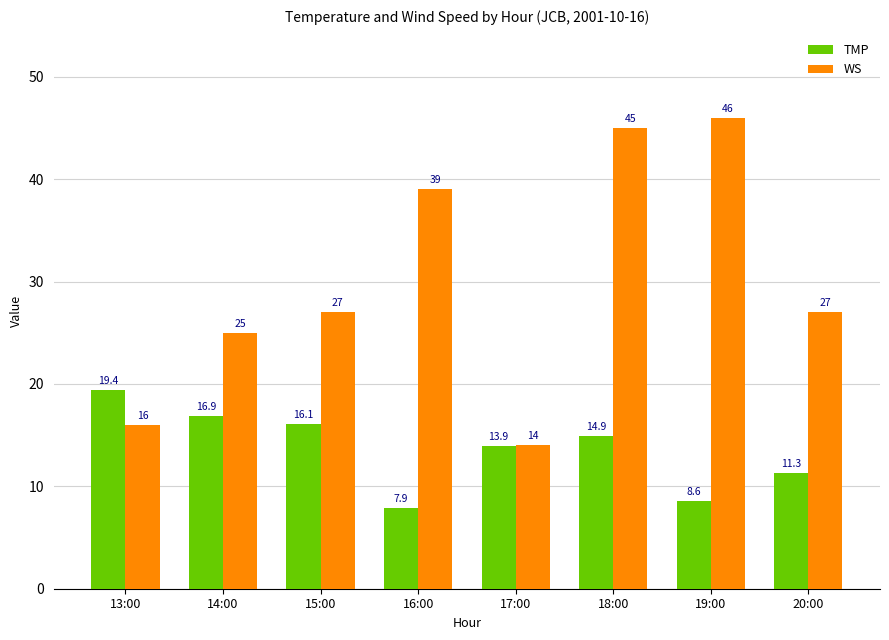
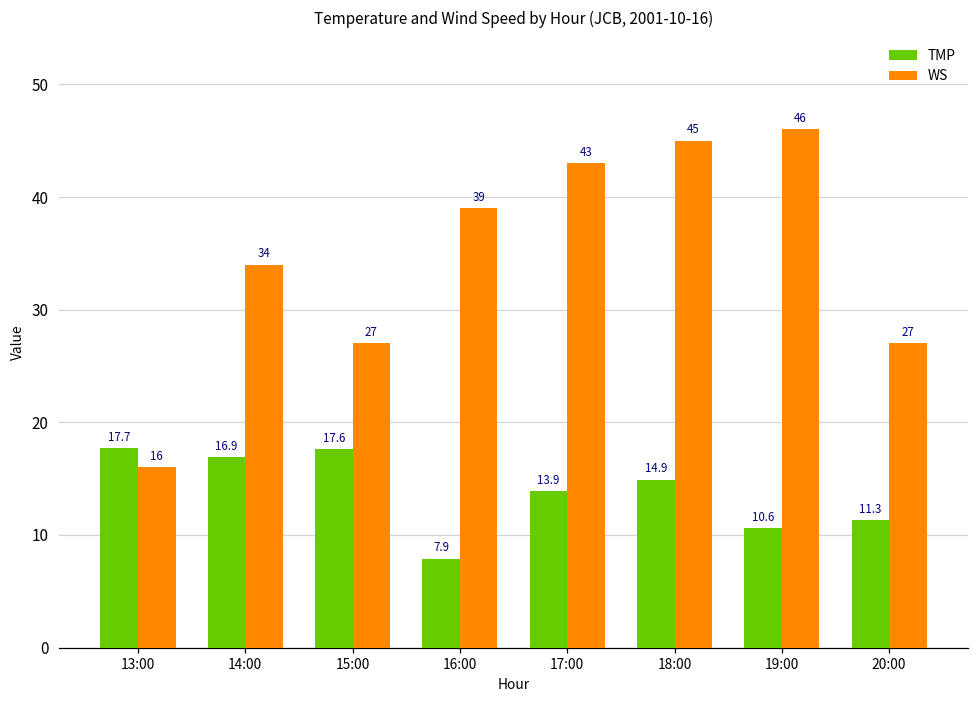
  {
    "TMP": {
-     "13:00": 19.4,
+     "13:00": 17.7,
      "14:00": 16.9,
-     "15:00": 16.1,
+     "15:00": 17.6,
      "16:00": 7.9,
      "17:00": 13.9,
      "18:00": 14.9,
-     "19:00": 8.6,
+     "19:00": 10.6,
      "20:00": 11.3
    },
    "WS": {
      "13:00": 16,
-     "14:00": 25,
+     "14:00": 34,
      "15:00": 27,
      "16:00": 39,
-     "17:00": 14,
+     "17:00": 43,
      "18:00": 45,
      "19:00": 46,
      "20:00": 27
    }
  }
